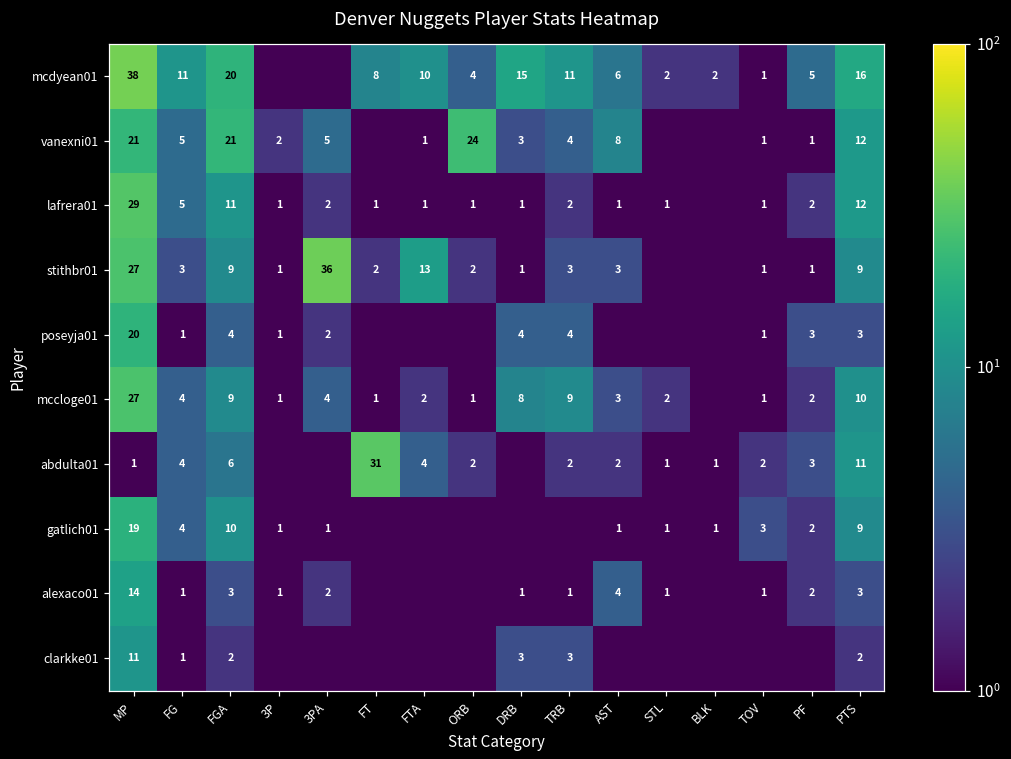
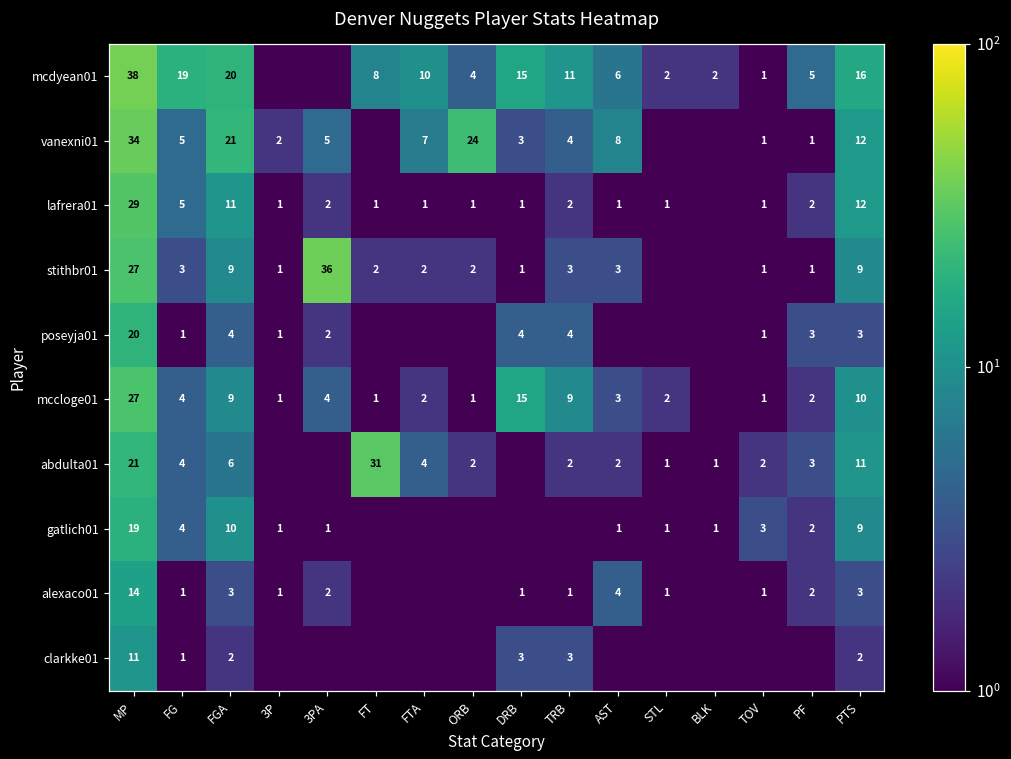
  {
    "mcdyean01": {
      "MP": 38,
-     "FG": 11,
+     "FG": 19,
      "FGA": 20,
      "FT": 8,
      "FTA": 10,
      "ORB": 4,
      "DRB": 15,
      "TRB": 11,
      "AST": 6,
      "STL": 2,
      "BLK": 2,
      "TOV": 1,
      "PF": 5,
      "PTS": 16
    },
    "vanexni01": {
-     "MP": 21,
+     "MP": 34,
      "FG": 5,
      "FGA": 21,
      "3P": 2,
      "3PA": 5,
-     "FTA": 1,
+     "FTA": 7,
      "ORB": 24,
      "DRB": 3,
      "TRB": 4,
      "AST": 8,
      "TOV": 1,
      "PF": 1,
      "PTS": 12
    },
    "lafrera01": {
      "MP": 29,
      "FG": 5,
      "FGA": 11,
      "3P": 1,
      "3PA": 2,
      "FT": 1,
      "FTA": 1,
      "ORB": 1,
      "DRB": 1,
      "TRB": 2,
      "AST": 1,
      "STL": 1,
      "TOV": 1,
      "PF": 2,
      "PTS": 12
    },
    "stithbr01": {
      "MP": 27,
      "FG": 3,
      "FGA": 9,
      "3P": 1,
      "3PA": 36,
      "FT": 2,
-     "FTA": 13,
+     "FTA": 2,
      "ORB": 2,
      "DRB": 1,
      "TRB": 3,
      "AST": 3,
      "TOV": 1,
      "PF": 1,
      "PTS": 9
    },
    "poseyja01": {
      "MP": 20,
      "FG": 1,
      "FGA": 4,
      "3P": 1,
      "3PA": 2,
      "DRB": 4,
      "TRB": 4,
      "TOV": 1,
      "PF": 3,
      "PTS": 3
    },
    "mccloge01": {
      "MP": 27,
      "FG": 4,
      "FGA": 9,
      "3P": 1,
      "3PA": 4,
      "FT": 1,
      "FTA": 2,
      "ORB": 1,
-     "DRB": 8,
+     "DRB": 15,
      "TRB": 9,
      "AST": 3,
      "STL": 2,
      "TOV": 1,
      "PF": 2,
      "PTS": 10
    },
    "abdulta01": {
-     "MP": 1,
+     "MP": 21,
      "FG": 4,
      "FGA": 6,
      "FT": 31,
      "FTA": 4,
      "ORB": 2,
      "TRB": 2,
      "AST": 2,
      "STL": 1,
      "BLK": 1,
      "TOV": 2,
      "PF": 3,
      "PTS": 11
    },
    "gatlich01": {
      "MP": 19,
      "FG": 4,
      "FGA": 10,
      "3P": 1,
      "3PA": 1,
      "AST": 1,
      "STL": 1,
      "BLK": 1,
      "TOV": 3,
      "PF": 2,
      "PTS": 9
    },
    "alexaco01": {
      "MP": 14,
      "FG": 1,
      "FGA": 3,
      "3P": 1,
      "3PA": 2,
      "DRB": 1,
      "TRB": 1,
      "AST": 4,
      "STL": 1,
      "TOV": 1,
      "PF": 2,
      "PTS": 3
    },
    "clarkke01": {
      "MP": 11,
      "FG": 1,
      "FGA": 2,
      "DRB": 3,
      "TRB": 3,
      "PTS": 2
    }
  }
